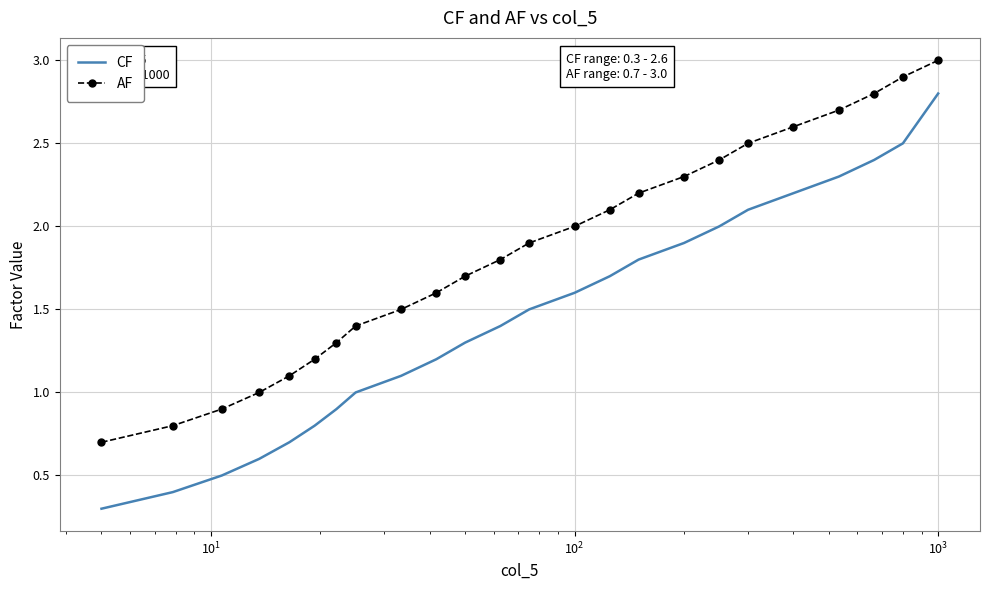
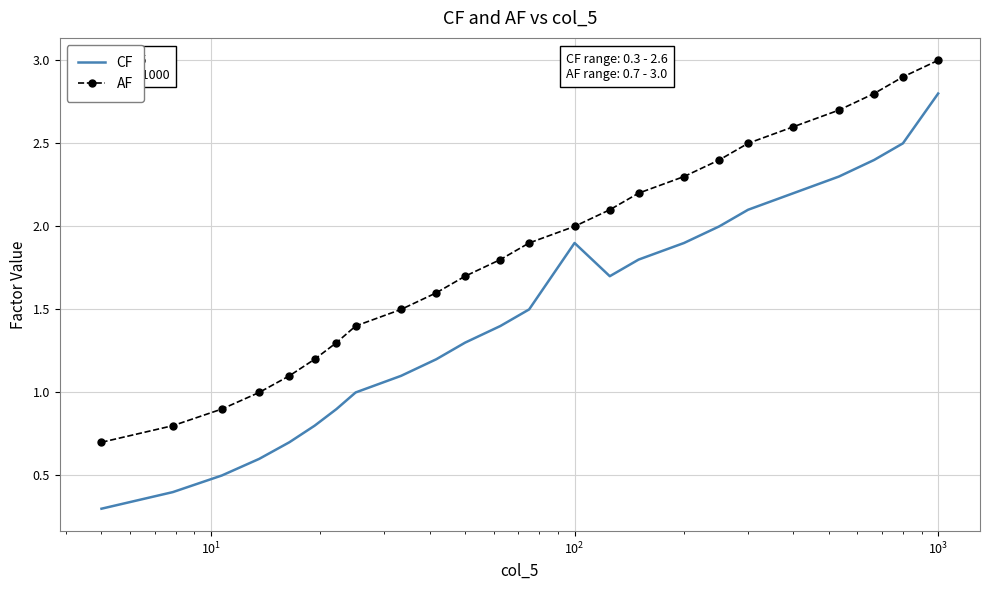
  {
    "CF": {
-     "10^2": 1.6,
+     "10^2": 1.9,
      "10^3": 2.8
    },
    "AF": {
      "10^2": 2.0,
      "10^3": 3.0
    }
  }
